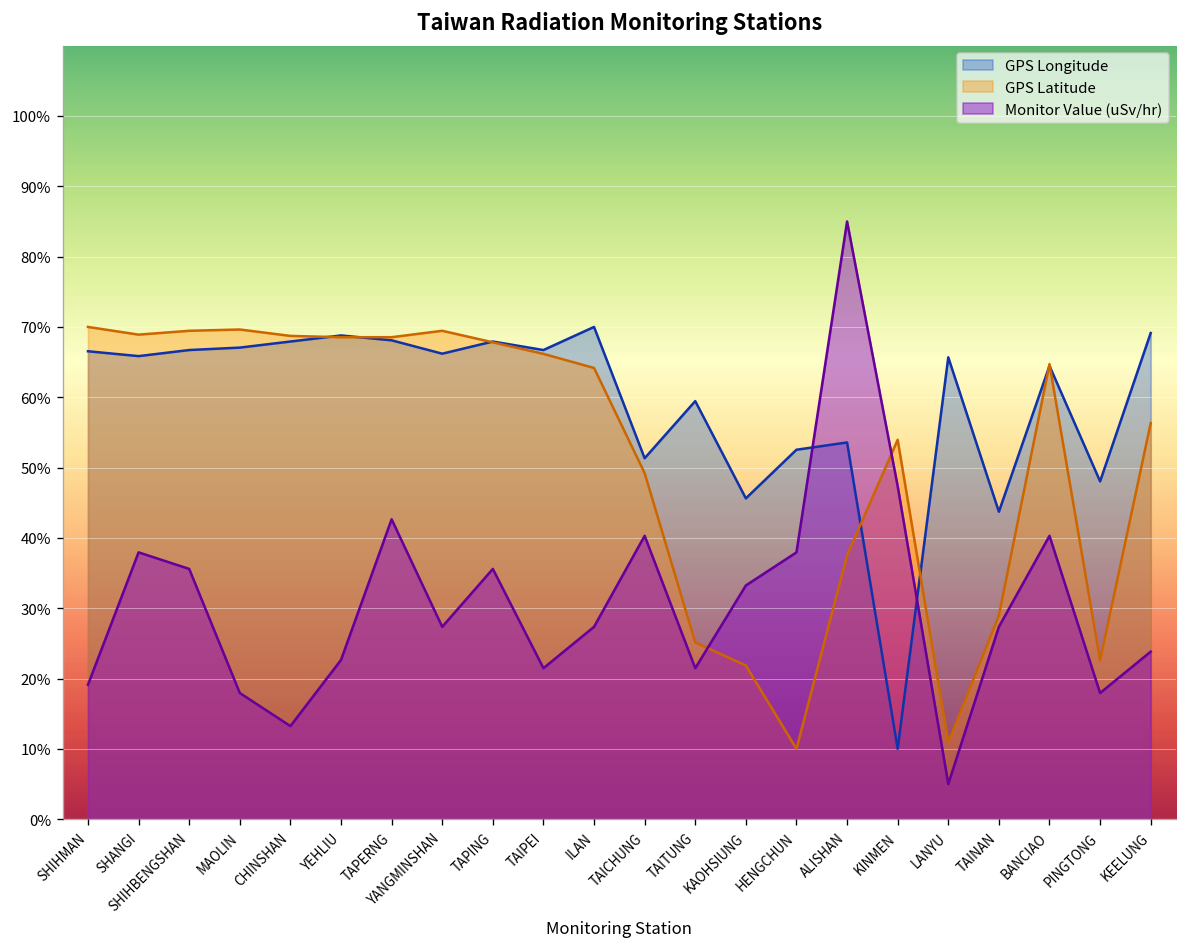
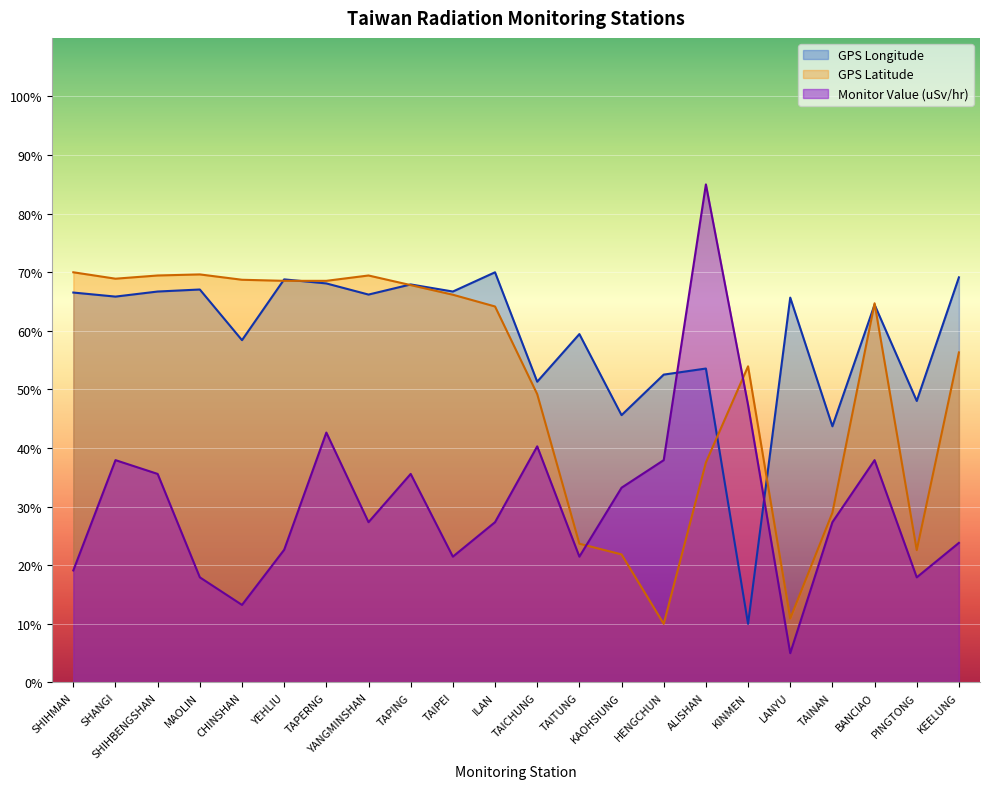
  {
    "GPS Longitude": {
      "SHIHMAN": "67%",
      "SHANGI": "66%",
      "SHIHBENGSHAN": "67%",
      "MAOLIN": "67%",
-     "CHINSHAN": "68%",
+     "CHINSHAN": "58%",
      "TAPERNG": "68%",
      "YANGMINSHAN": "66%",
      "TAIPEI": "67%",
      "ILAN": "70%",
      "TAICHUNG": "51%",
      "TAITUNG": "59%",
      "KAOHSIUNG": "46%",
      "HENGCHUN": "53%",
      "ALISHAN": "54%",
      "KINMEN": "10%",
      "LANYU": "66%",
      "TAINAN": "44%",
      "PINGTONG": "48%",
      "KEELUNG": "69%"
    },
    "GPS Latitude": {
      "SHIHMAN": "70%",
      "SHANGI": "69%",
      "SHIHBENGSHAN": "69%",
      "MAOLIN": "70%",
      "CHINSHAN": "69%",
      "TAPERNG": "69%",
      "YANGMINSHAN": "69%",
      "TAIPEI": "66%",
      "ILAN": "64%",
      "TAICHUNG": "49%",
-     "TAITUNG": "25%",
+     "TAITUNG": "24%",
      "KAOHSIUNG": "22%",
      "HENGCHUN": "10%",
      "ALISHAN": "38%",
      "KINMEN": "54%",
      "LANYU": "11%",
      "TAINAN": "29%",
      "PINGTONG": "23%",
      "KEELUNG": "56%"
    },
    "Monitor Value (uSv/hr)": {
      "SHIHMAN": "19%",
      "SHANGI": "38%",
      "SHIHBENGSHAN": "36%",
      "MAOLIN": "18%",
      "CHINSHAN": "13%",
      "YEHLIU": "23%",
      "TAPERNG": "43%",
      "YANGMINSHAN": "27%",
      "TAPING": "36%",
      "TAIPEI": "21%",
      "ILAN": "27%",
      "TAICHUNG": "40%",
      "TAITUNG": "21%",
      "KAOHSIUNG": "33%",
      "HENGCHUN": "38%",
      "ALISHAN": "85%",
      "KINMEN": "47%",
      "LANYU": "5%",
      "TAINAN": "27%",
-     "BANCIAO": "40%",
+     "BANCIAO": "38%",
      "PINGTONG": "18%",
      "KEELUNG": "24%"
    }
  }
